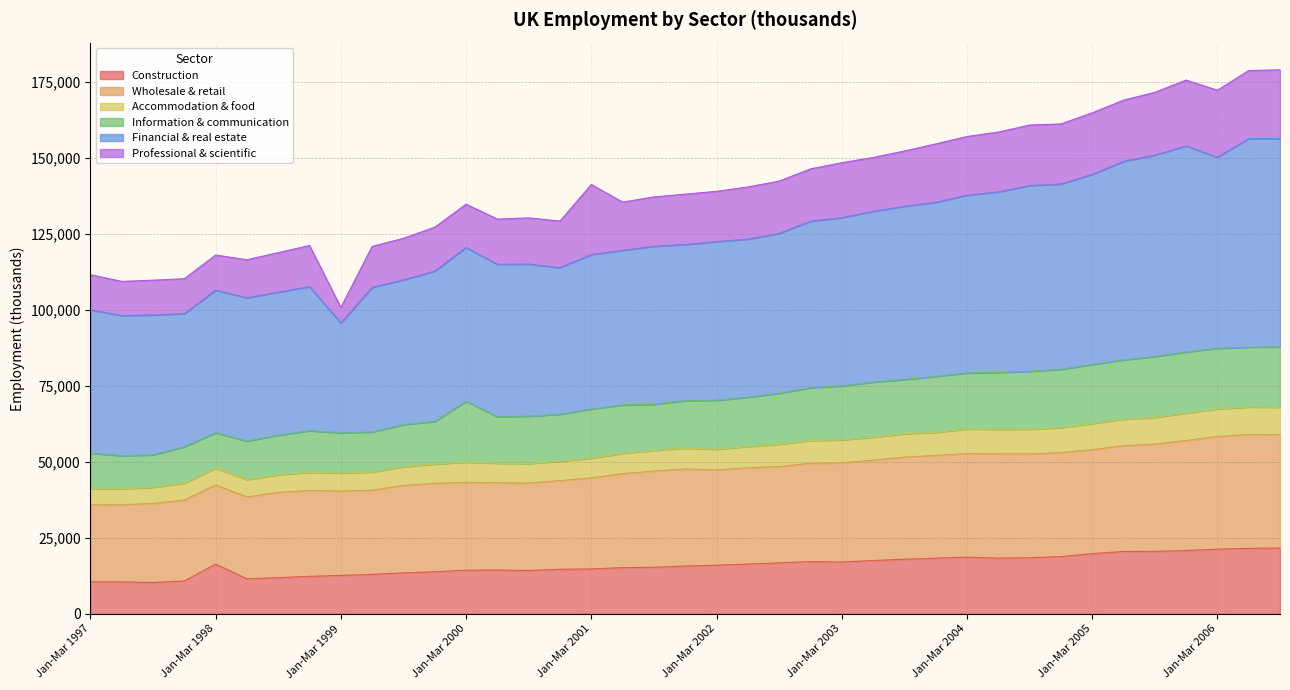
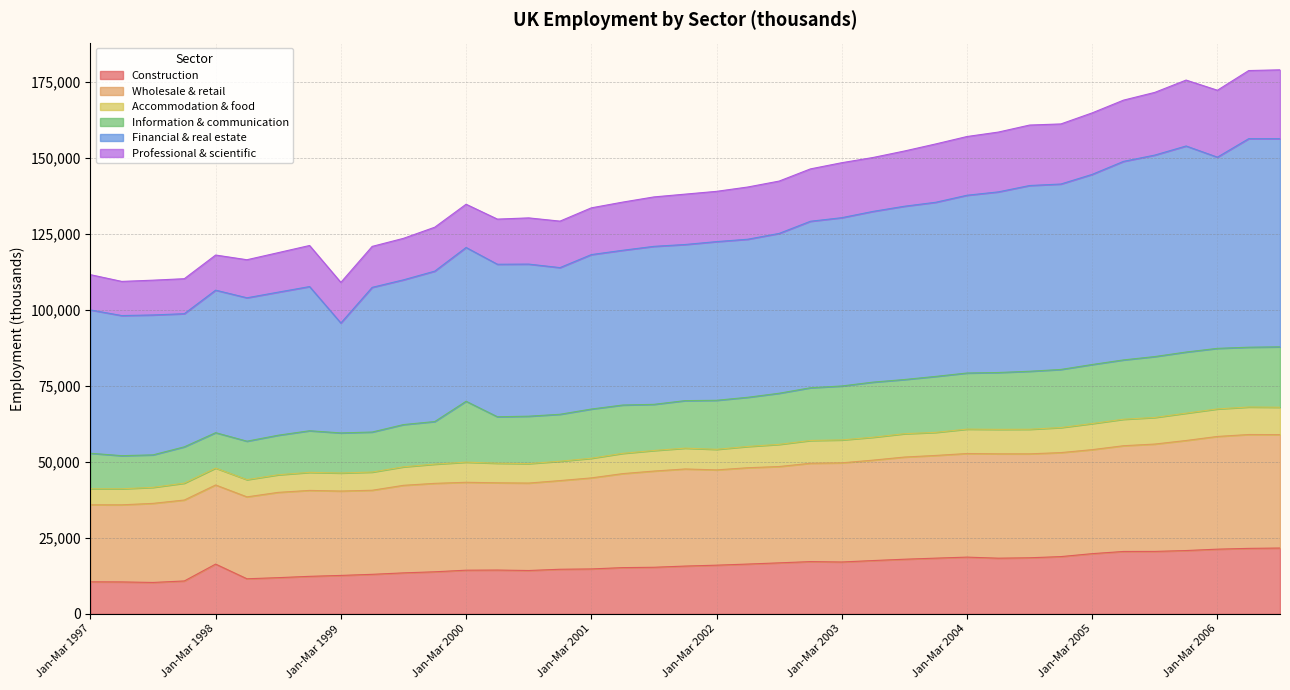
  {
    "Construction": {
      "Jan-Mar 1997": "11,000",
      "Jan-Mar 1998": "16,000",
      "Jan-Mar 1999": "13,000",
      "Jan-Mar 2000": "14,000",
      "Jan-Mar 2001": "15,000",
      "Jan-Mar 2002": "16,000",
      "Jan-Mar 2003": "17,000",
      "Jan-Mar 2004": "19,000",
      "Jan-Mar 2005": "20,000",
      "Jan-Mar 2006": "21,000"
    },
    "Information & communication": {
      "Jan-Mar 1997": "12,000",
      "Jan-Mar 1998": "12,000",
      "Jan-Mar 1999": "13,000",
      "Jan-Mar 2000": "20,000",
      "Jan-Mar 2001": "16,000",
      "Jan-Mar 2002": "16,000",
      "Jan-Mar 2003": "18,000",
      "Jan-Mar 2004": "18,000",
      "Jan-Mar 2005": "19,000",
      "Jan-Mar 2006": "20,000"
    },
    "Financial & real estate": {
      "Jan-Mar 1997": "47,000",
      "Jan-Mar 1998": "47,000",
      "Jan-Mar 1999": "36,000",
      "Jan-Mar 2000": "51,000",
      "Jan-Mar 2001": "51,000",
      "Jan-Mar 2002": "52,000",
      "Jan-Mar 2003": "55,000",
      "Jan-Mar 2004": "58,000",
      "Jan-Mar 2005": "63,000",
      "Jan-Mar 2006": "63,000"
    },
    "Professional & scientific": {
      "Jan-Mar 1997": "12,000",
      "Jan-Mar 1998": "12,000",
-     "Jan-Mar 1999": "5,000",
+     "Jan-Mar 1999": "13,000",
      "Jan-Mar 2000": "14,000",
-     "Jan-Mar 2001": "23,000",
+     "Jan-Mar 2001": "15,000",
      "Jan-Mar 2002": "17,000",
      "Jan-Mar 2003": "18,000",
      "Jan-Mar 2004": "19,000",
      "Jan-Mar 2005": "20,000",
      "Jan-Mar 2006": "22,000"
    }
  }
